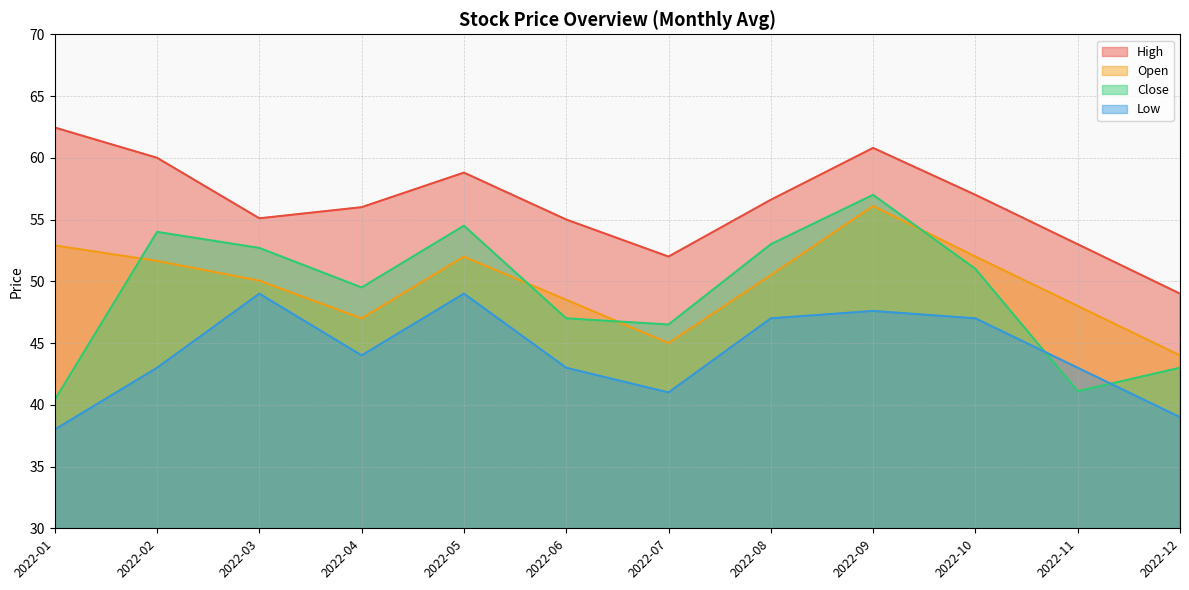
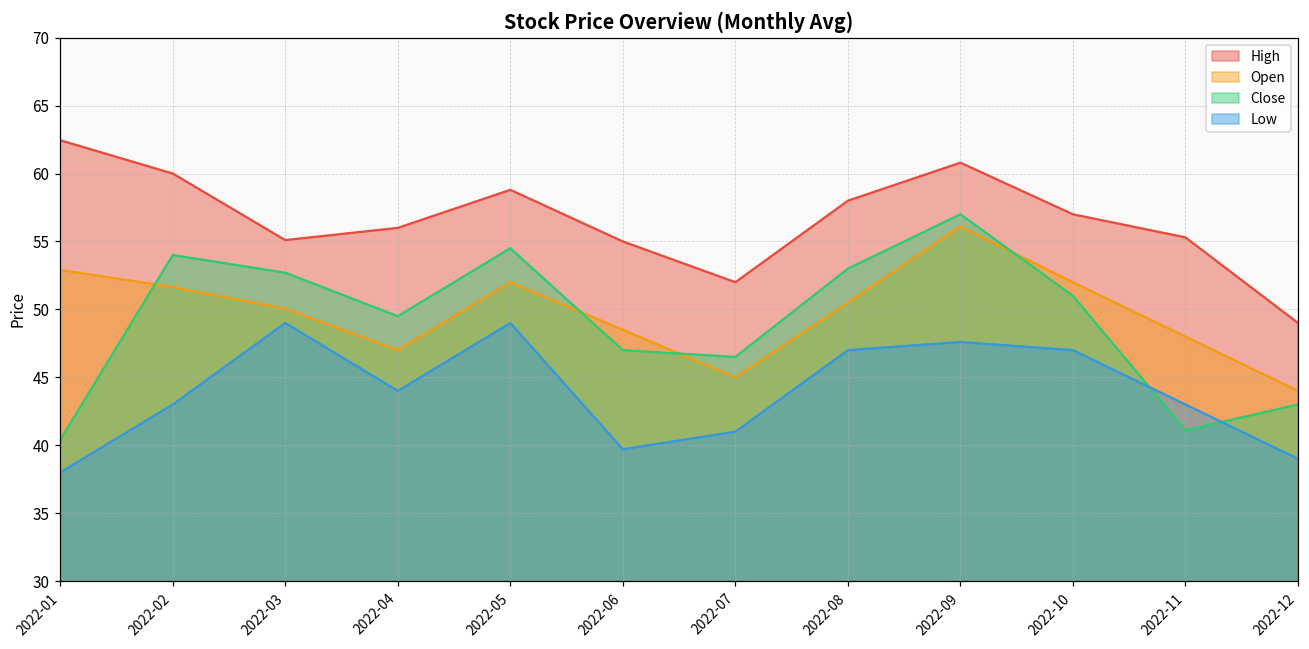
  {
    "High": {
      "2022-01": 62.5,
      "2022-02": 60.0,
      "2022-03": 55.1,
      "2022-04": 56.0,
      "2022-05": 58.8,
      "2022-06": 55.0,
      "2022-07": 52.0,
-     "2022-08": 56.6,
+     "2022-08": 58.0,
      "2022-09": 60.8,
      "2022-10": 57.0,
-     "2022-11": 53.0,
+     "2022-11": 55.3,
      "2022-12": 49.0
    },
    "Open": {
      "2022-01": 52.9,
      "2022-02": 51.7,
      "2022-03": 50.1,
      "2022-04": 47.0,
      "2022-05": 52.0,
      "2022-06": 48.5,
      "2022-07": 45.0,
      "2022-08": 50.5,
      "2022-09": 56.1,
      "2022-10": 52.0,
      "2022-11": 48.0,
      "2022-12": 44.0
    },
    "Close": {
      "2022-01": 40.4,
      "2022-02": 54.0,
      "2022-03": 52.7,
      "2022-04": 49.5,
      "2022-05": 54.5,
      "2022-06": 47.0,
      "2022-07": 46.5,
      "2022-08": 53.0,
      "2022-09": 57.0,
      "2022-10": 51.0,
      "2022-11": 41.1,
      "2022-12": 43.0
    },
    "Low": {
      "2022-01": 38.0,
      "2022-02": 43.0,
      "2022-03": 49.0,
      "2022-04": 44.0,
      "2022-05": 49.0,
-     "2022-06": 43.0,
+     "2022-06": 39.7,
      "2022-07": 41.0,
      "2022-08": 47.0,
      "2022-09": 47.6,
      "2022-10": 47.0,
      "2022-11": 43.0,
      "2022-12": 39.0
    }
  }
